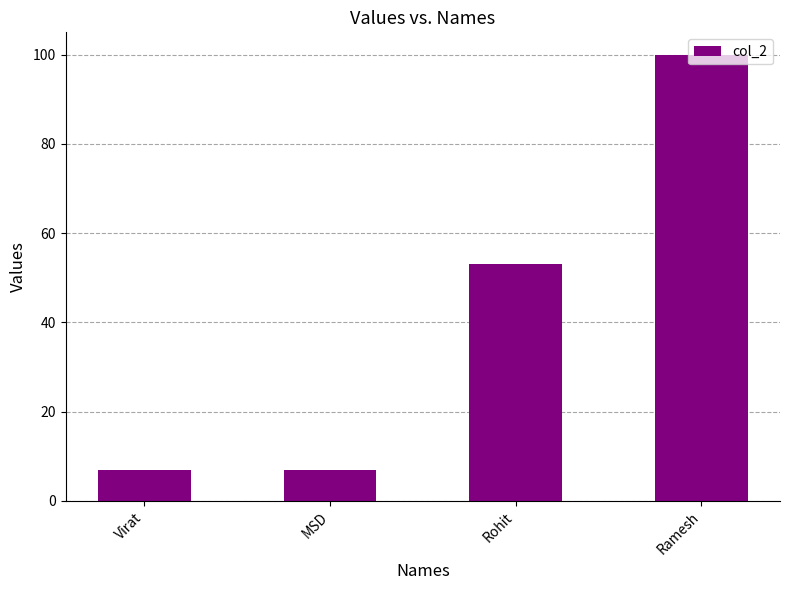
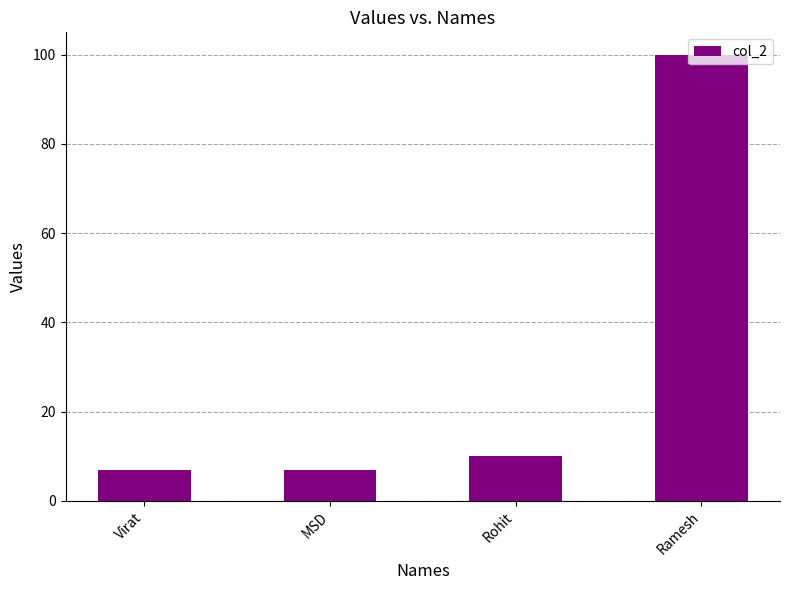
  {
    "Virat": 7,
    "MSD": 7,
-   "Rohit": 53
+   "Rohit": 10
  }
